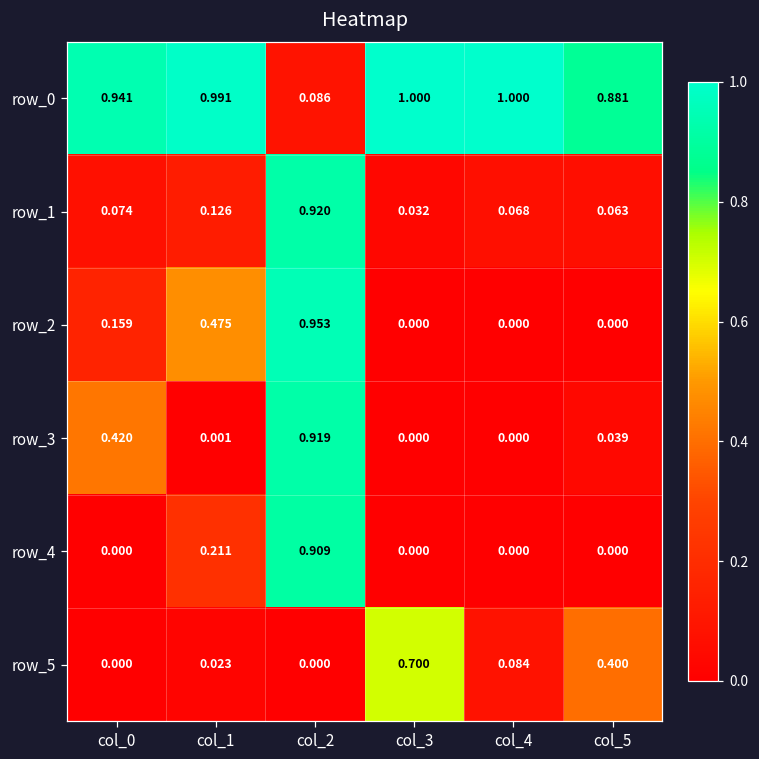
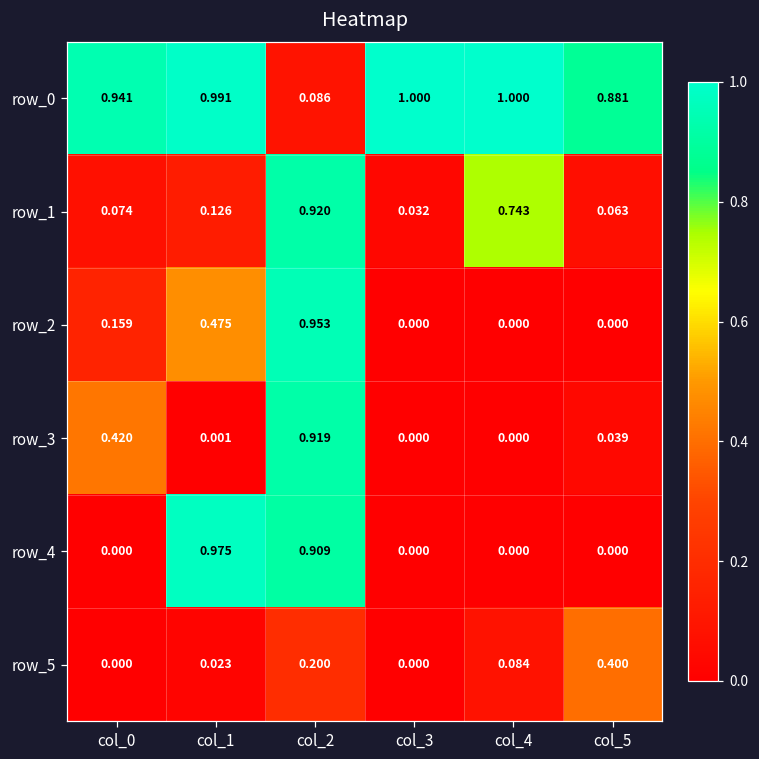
  {
    "row_0": {
      "col_0": 0.941,
      "col_1": 0.991,
      "col_2": 0.086,
      "col_3": 1.000,
      "col_4": 1.000,
      "col_5": 0.881
    },
    "row_1": {
      "col_0": 0.074,
      "col_1": 0.126,
      "col_2": 0.920,
      "col_3": 0.032,
-     "col_4": 0.068,
+     "col_4": 0.743,
      "col_5": 0.063
    },
    "row_2": {
      "col_0": 0.159,
      "col_1": 0.475,
      "col_2": 0.953,
      "col_3": 0.000,
      "col_4": 0.000,
      "col_5": 0.000
    },
    "row_3": {
      "col_0": 0.420,
      "col_1": 0.001,
      "col_2": 0.919,
      "col_3": 0.000,
      "col_4": 0.000,
      "col_5": 0.039
    },
    "row_4": {
      "col_0": 0.000,
-     "col_1": 0.211,
+     "col_1": 0.975,
      "col_2": 0.909,
      "col_3": 0.000,
      "col_4": 0.000,
      "col_5": 0.000
    },
    "row_5": {
      "col_0": 0.000,
      "col_1": 0.023,
-     "col_2": 0.000,
-     "col_3": 0.700,
+     "col_2": 0.200,
+     "col_3": 0.000,
      "col_4": 0.084,
      "col_5": 0.400
    }
  }
